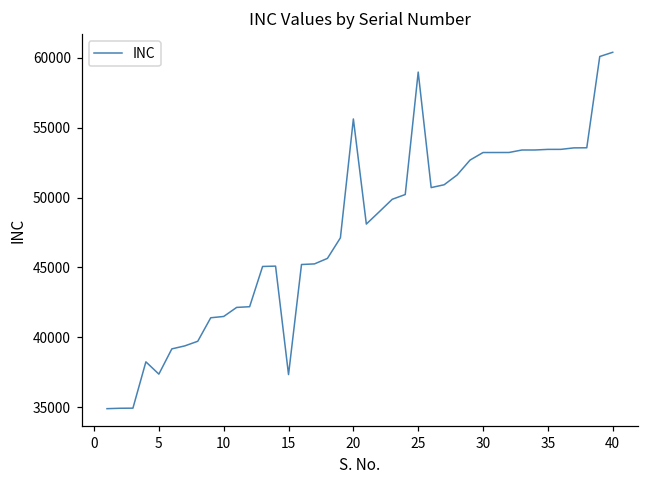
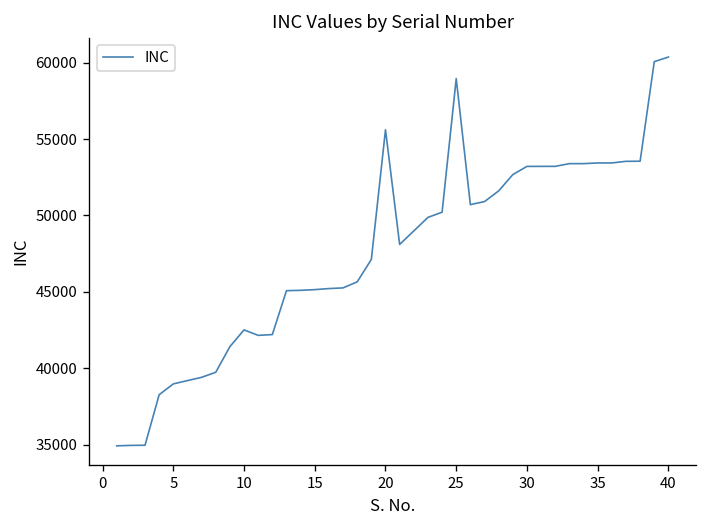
  {
-   "5": 37400,
-   "10": 41500,
-   "15": 37400,
+   "5": 39000,
+   "10": 42500,
+   "15": 45100,
    "20": 55600,
    "25": 59000,
    "30": 53200,
    "35": 53400,
    "40": 60400
  }
